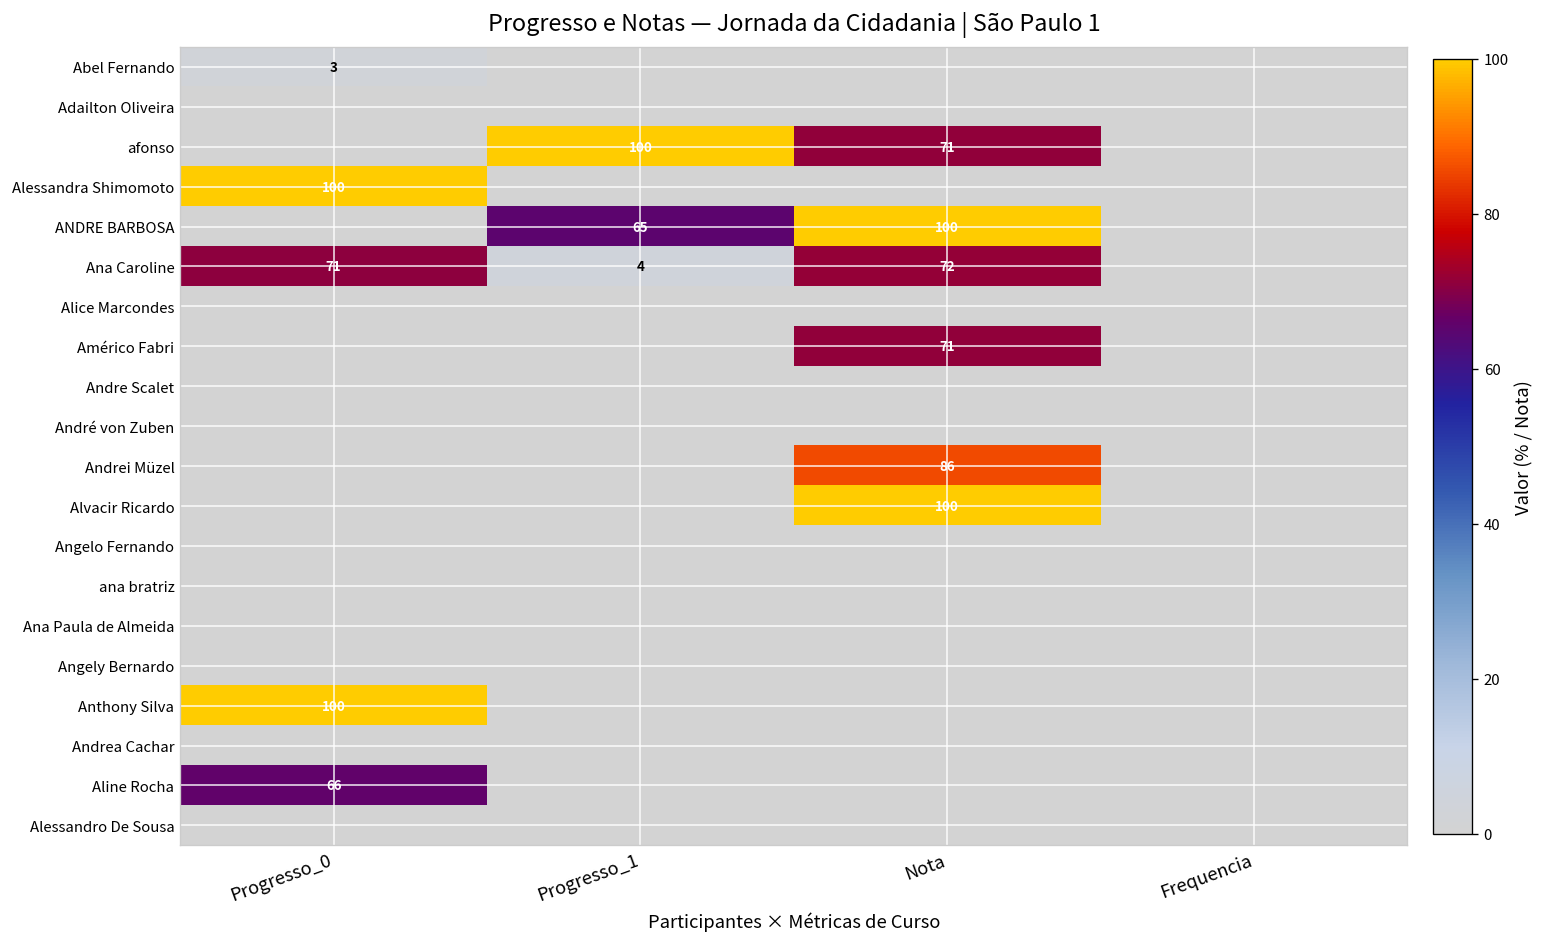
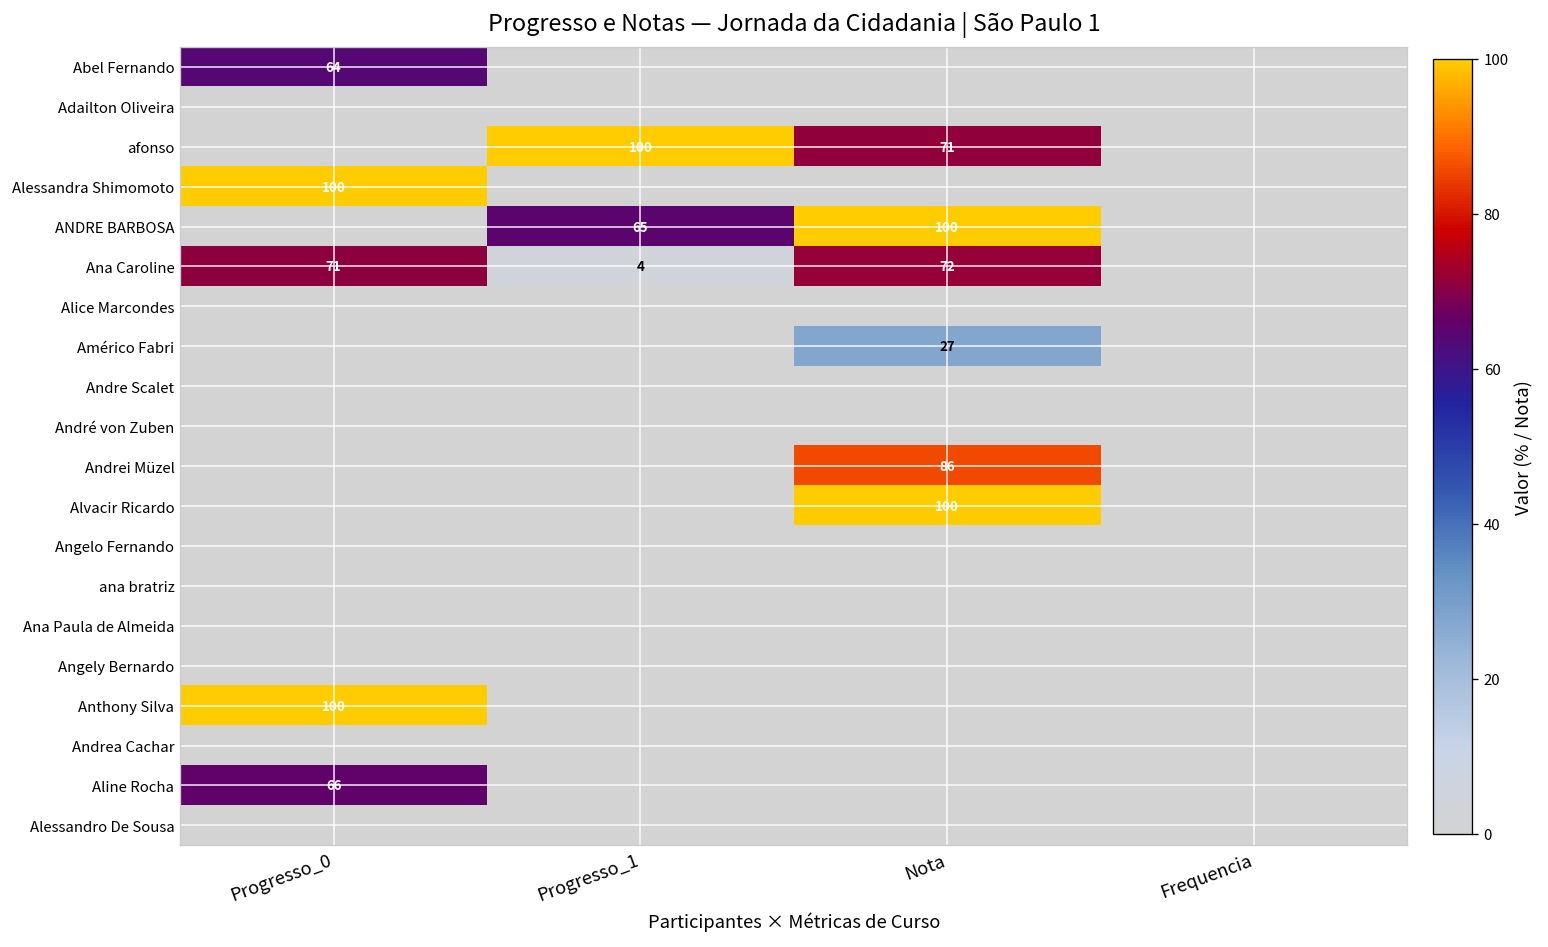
  {
    "Abel Fernando": {
-     "Progresso_0": 3
+     "Progresso_0": 64
    },
    "afonso": {
      "Progresso_1": 100,
      "Nota": 71
    },
    "Alessandra Shimomoto": {
      "Progresso_0": 100
    },
    "ANDRE BARBOSA": {
      "Progresso_1": 65,
      "Nota": 100
    },
    "Ana Caroline": {
      "Progresso_0": 71,
      "Progresso_1": 4,
      "Nota": 72
    },
    "Américo Fabri": {
-     "Nota": 71
+     "Nota": 27
    },
    "Andrei Müzel": {
      "Nota": 86
    },
    "Alvacir Ricardo": {
      "Nota": 100
    },
    "Anthony Silva": {
      "Progresso_0": 100
    },
    "Aline Rocha": {
      "Progresso_0": 66
    }
  }
